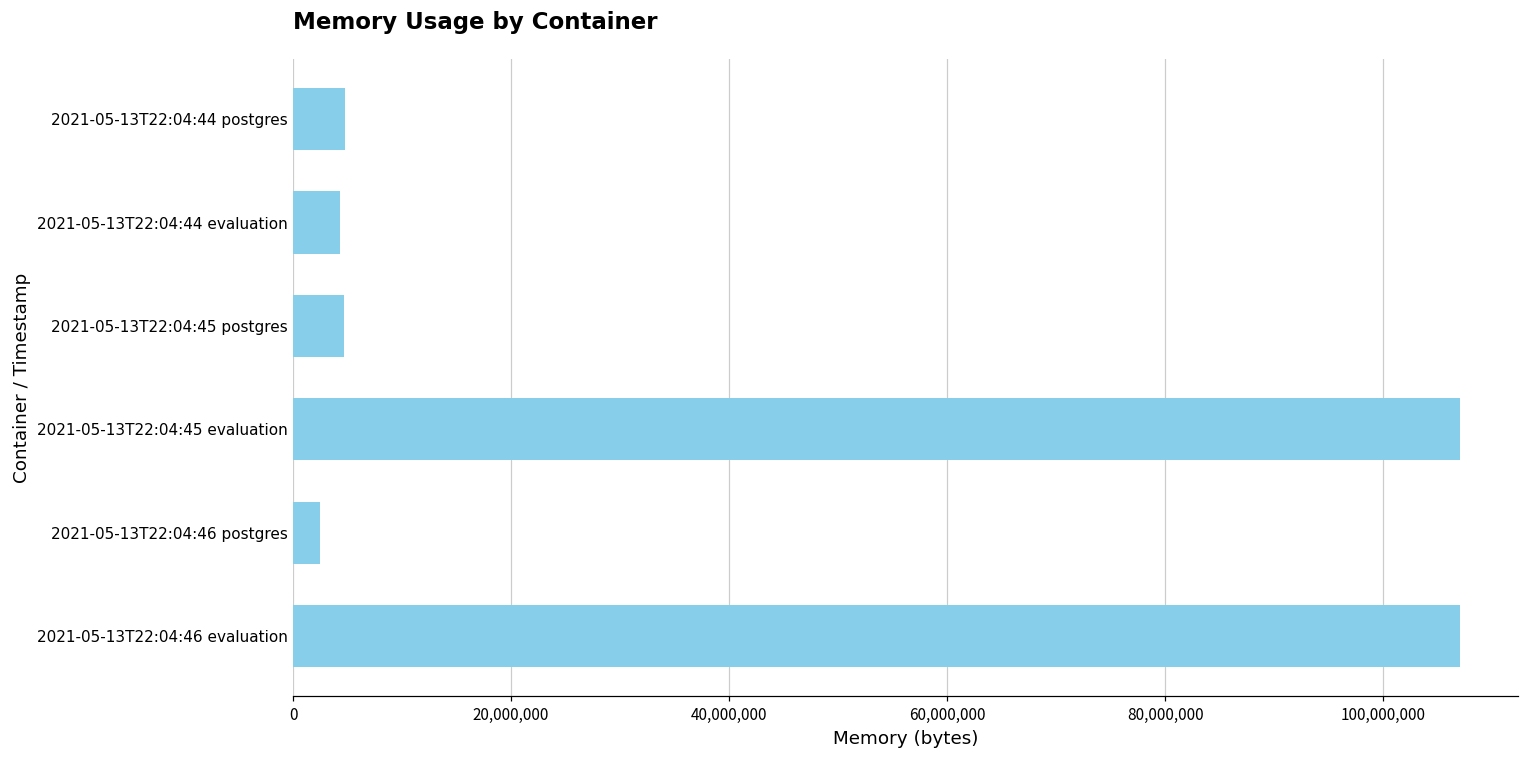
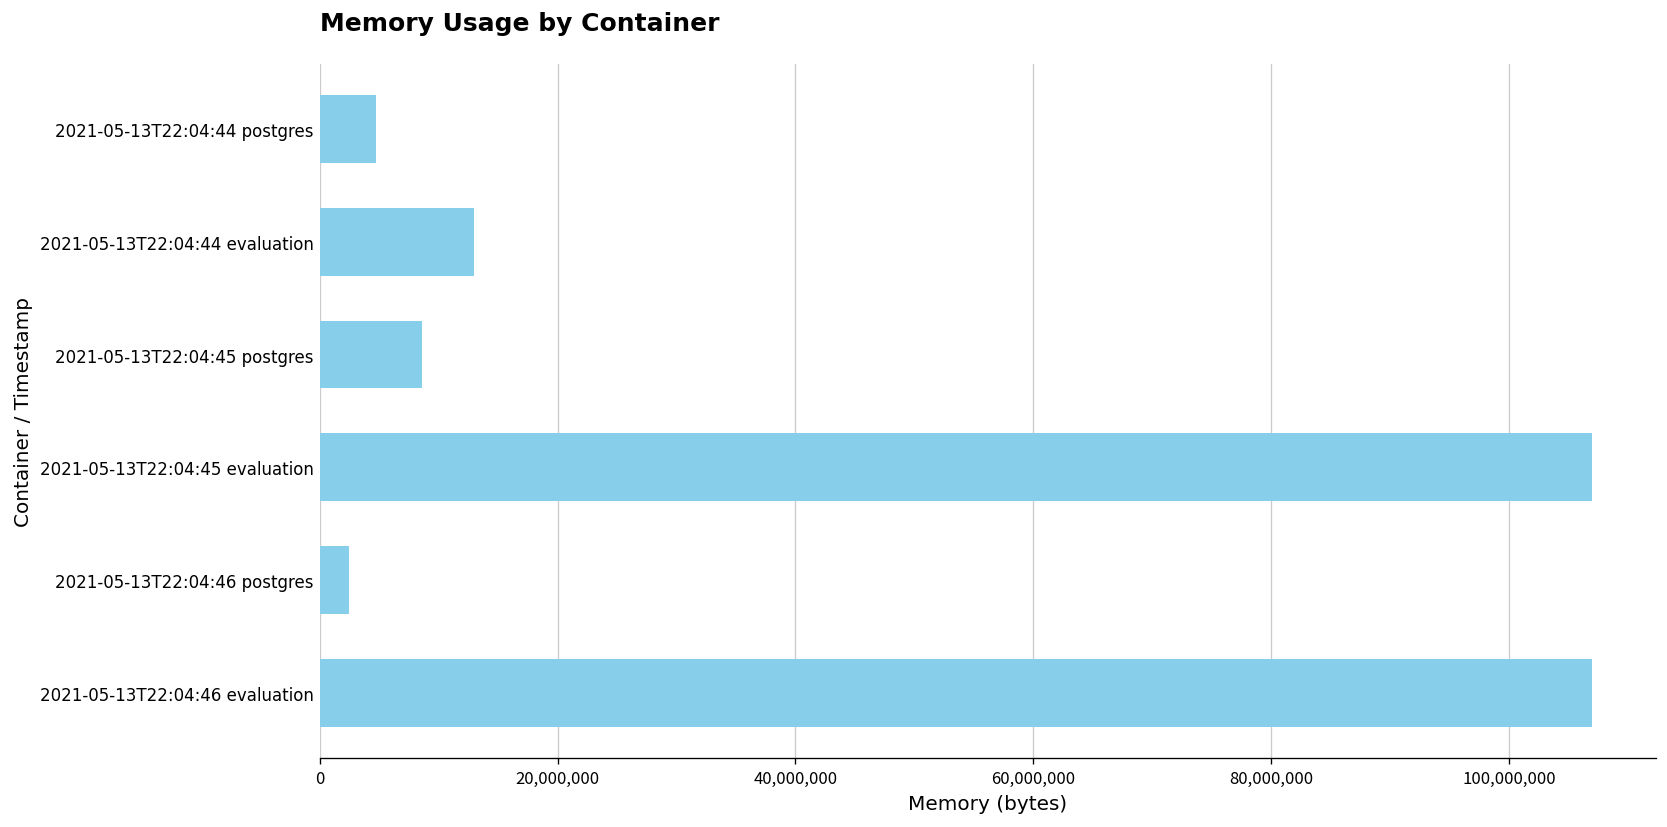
  {
    "2021-05-13T22:04:44 postgres": "5,000,000",
-   "2021-05-13T22:04:44 evaluation": "4,000,000",
-   "2021-05-13T22:04:45 postgres": "5,000,000",
+   "2021-05-13T22:04:44 evaluation": "13,000,000",
+   "2021-05-13T22:04:45 postgres": "9,000,000",
    "2021-05-13T22:04:45 evaluation": "107,000,000",
    "2021-05-13T22:04:46 postgres": "2,000,000",
    "2021-05-13T22:04:46 evaluation": "107,000,000"
  }
